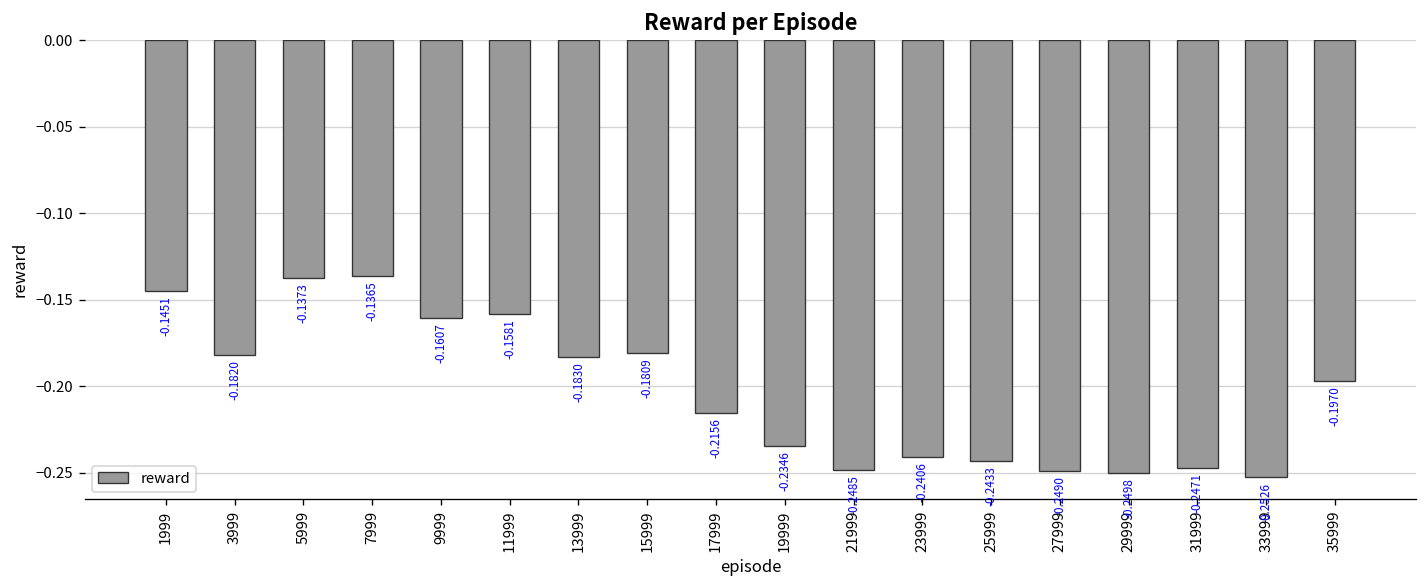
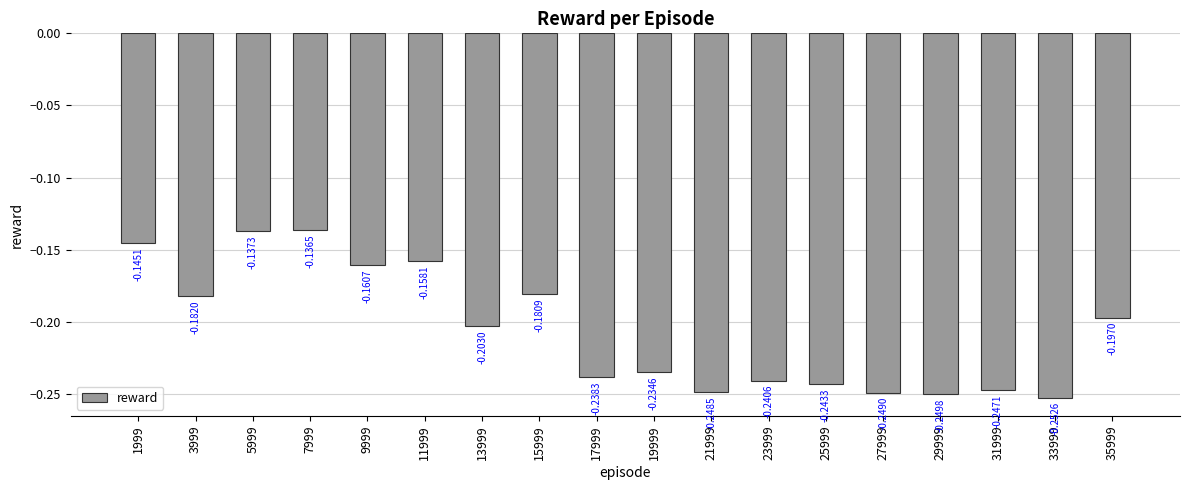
  {
    "1999": -0.1451,
    "3999": -0.1820,
    "5999": -0.1373,
    "7999": -0.1365,
    "9999": -0.1607,
    "11999": -0.1581,
-   "13999": -0.1830,
+   "13999": -0.2030,
    "15999": -0.1809,
-   "17999": -0.2156,
+   "17999": -0.2383,
    "19999": -0.2346,
    "21999": -0.2485,
    "23999": -0.2406,
    "25999": -0.2433,
    "27999": -0.2490,
    "29999": -0.2498,
    "31999": -0.2471,
    "33999": -0.2526,
    "35999": -0.1970
  }
